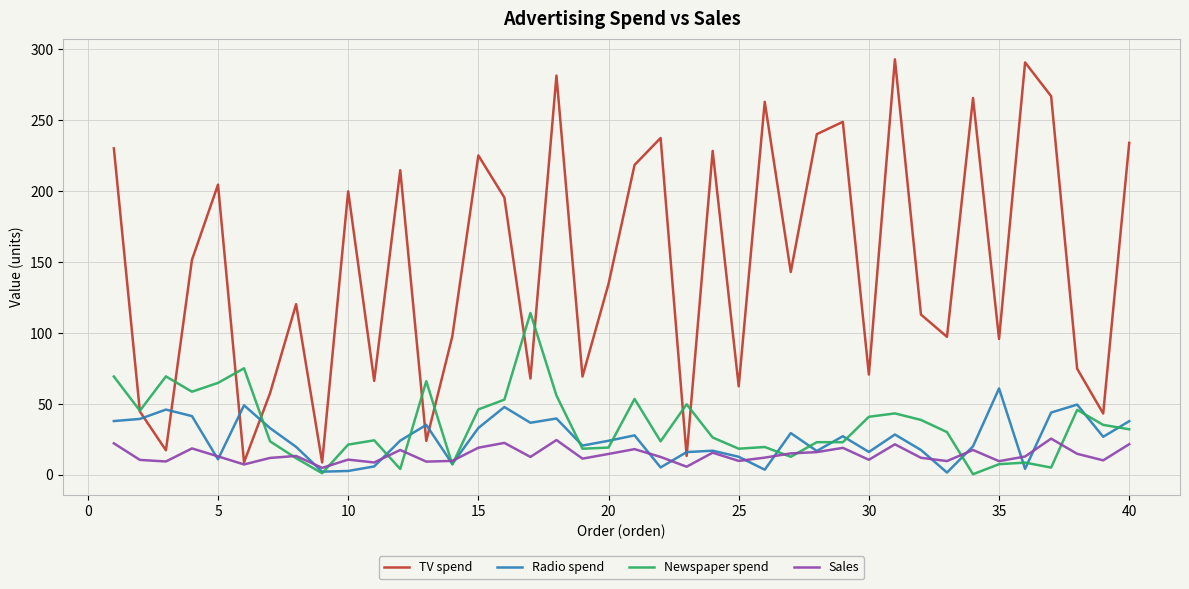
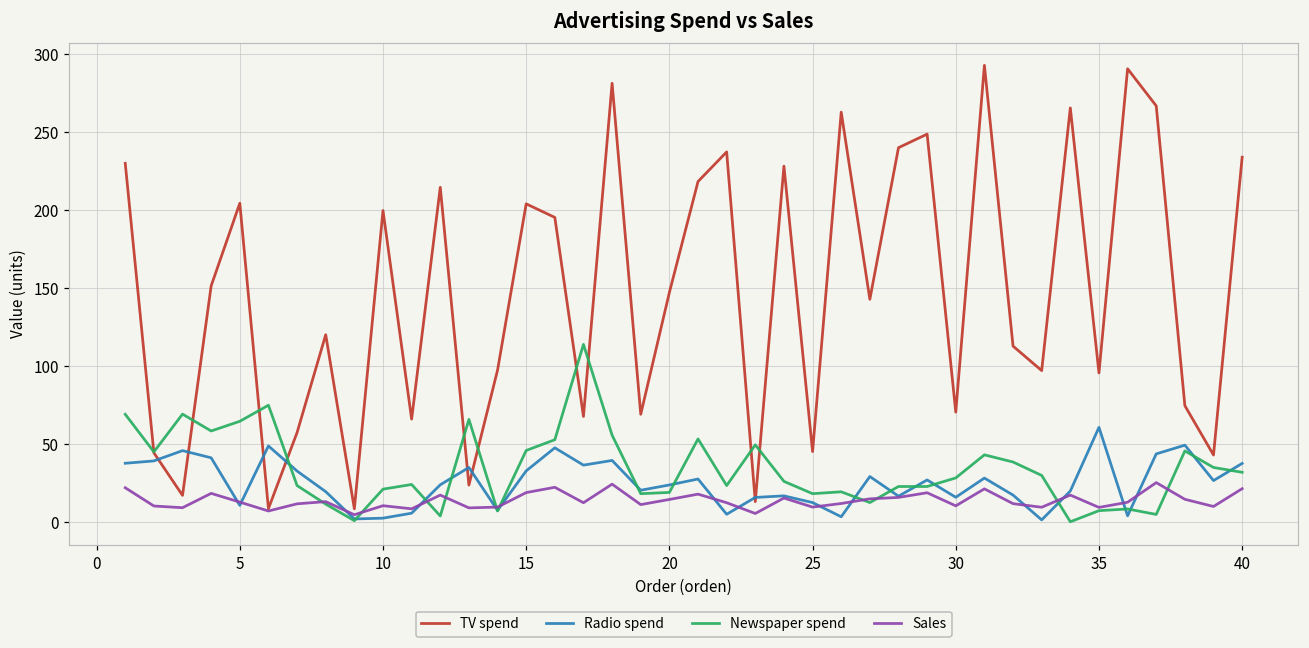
  {
    "TV spend": {
      "5": 205,
      "10": 200,
-     "15": 225,
-     "20": 135,
-     "25": 62,
+     "15": 204,
+     "20": 147,
+     "25": 45,
      "30": 71,
      "35": 96,
      "40": 234
    },
    "Radio spend": {
      "5": 11,
      "10": 3,
      "15": 33,
      "20": 24,
      "25": 13,
      "30": 16,
      "35": 61,
      "40": 38
    },
    "Newspaper spend": {
      "5": 65,
      "10": 21,
      "15": 46,
      "20": 19,
      "25": 18,
-     "30": 41,
+     "30": 28,
      "35": 7,
      "40": 32
    },
    "Sales": {
      "5": 13,
      "10": 11,
      "15": 19,
      "20": 15,
      "25": 10,
      "30": 11,
      "35": 10,
      "40": 22
    }
  }
